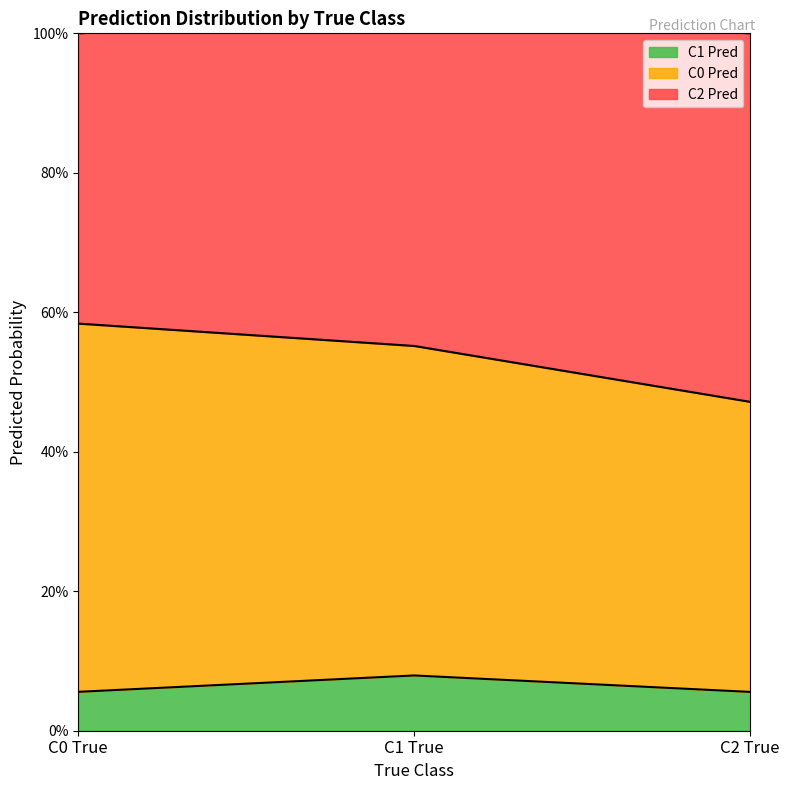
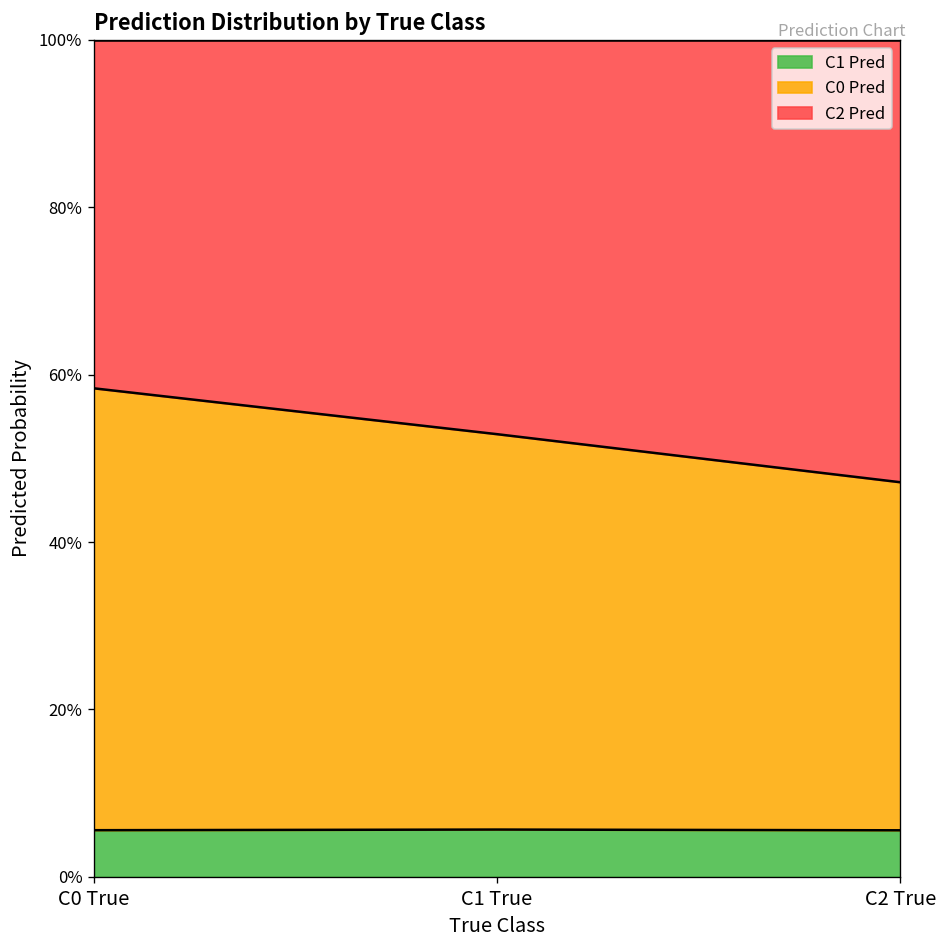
  {
    "C1 Pred": {
      "C0 True": "6%",
-     "C1 True": "8%",
+     "C1 True": "6%",
      "C2 True": "6%"
    },
    "C0 Pred": {
      "C0 True": "53%",
      "C1 True": "47%",
      "C2 True": "42%"
    },
    "C2 Pred": {
      "C0 True": "42%",
      "C2 True": "53%"
    }
  }
